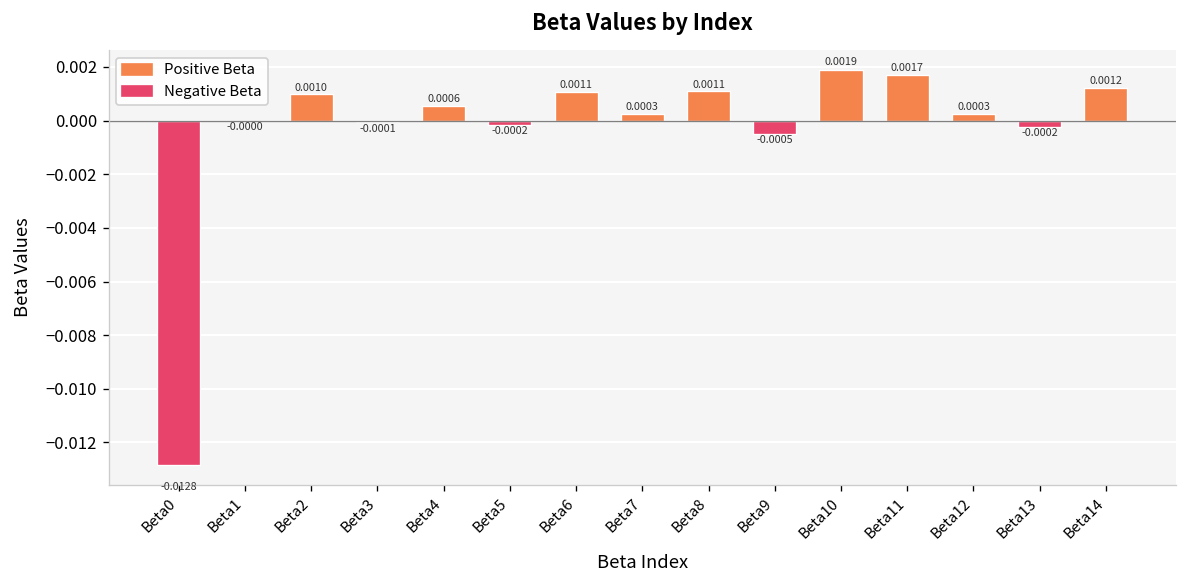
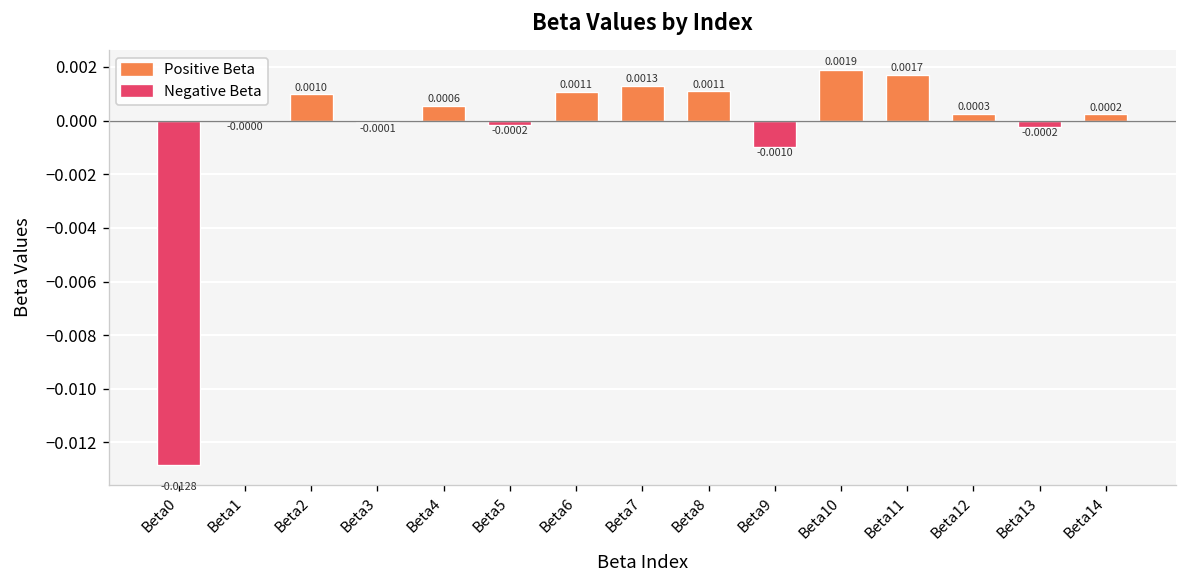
  {
    "Beta0": -0.0128,
    "Beta1": -0.0000,
    "Beta2": 0.0010,
    "Beta3": -0.0001,
    "Beta4": 0.0006,
    "Beta5": -0.0002,
    "Beta6": 0.0011,
-   "Beta7": 0.0003,
+   "Beta7": 0.0013,
    "Beta8": 0.0011,
-   "Beta9": -0.0005,
+   "Beta9": -0.0010,
    "Beta10": 0.0019,
    "Beta11": 0.0017,
    "Beta12": 0.0003,
    "Beta13": -0.0002,
-   "Beta14": 0.0012
+   "Beta14": 0.0002
  }
